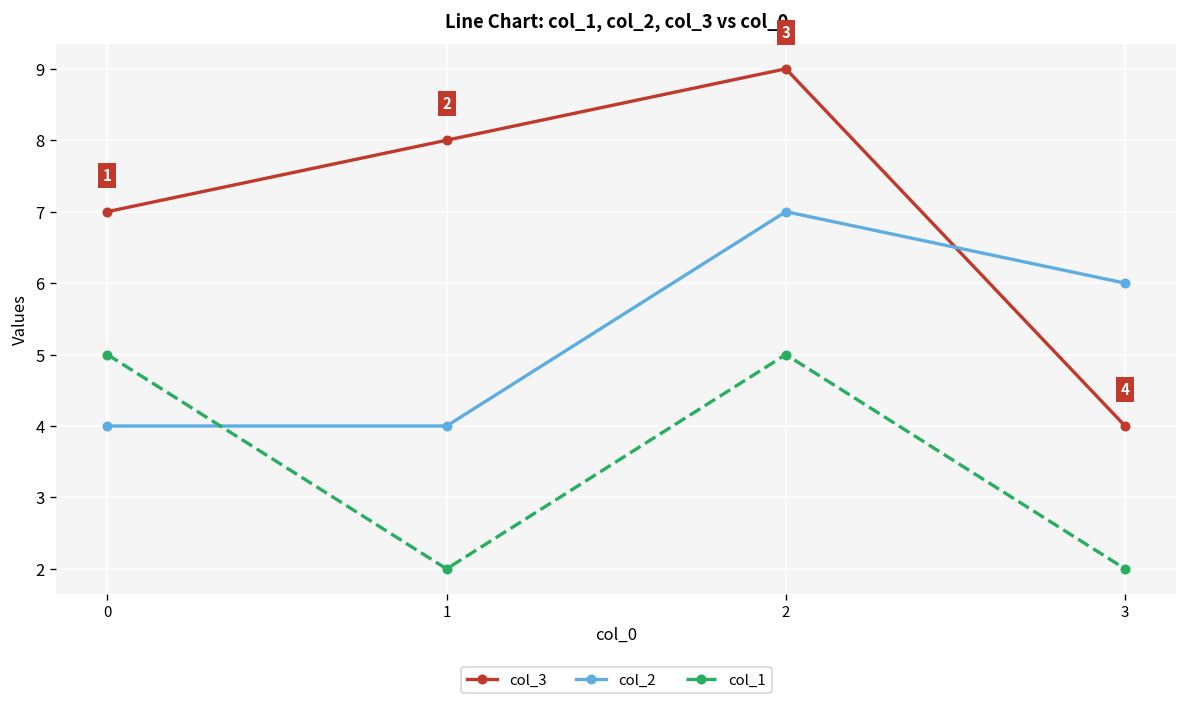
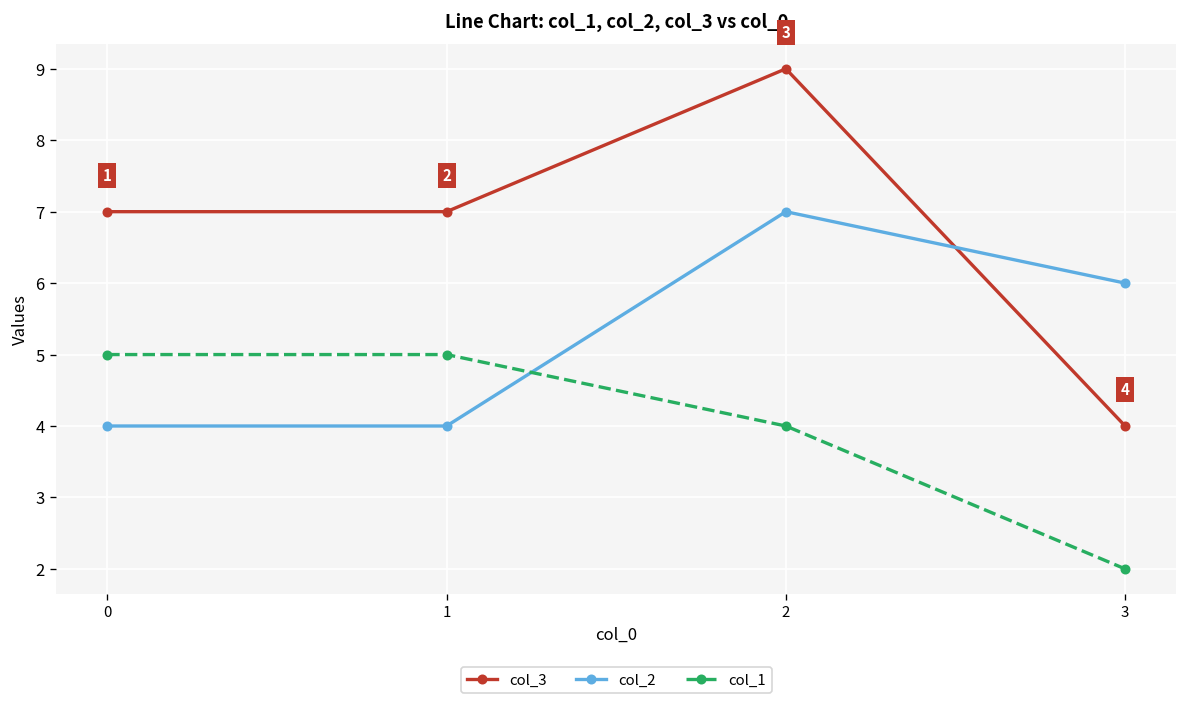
  {
    "col_3": {
-     "1": 8
+     "1": 7
    },
    "col_2": {
      "0": 4,
      "1": 4,
      "2": 7,
      "3": 6
    },
    "col_1": {
      "0": 5,
-     "1": 2,
-     "2": 5,
+     "1": 5,
+     "2": 4,
      "3": 2
    }
  }
